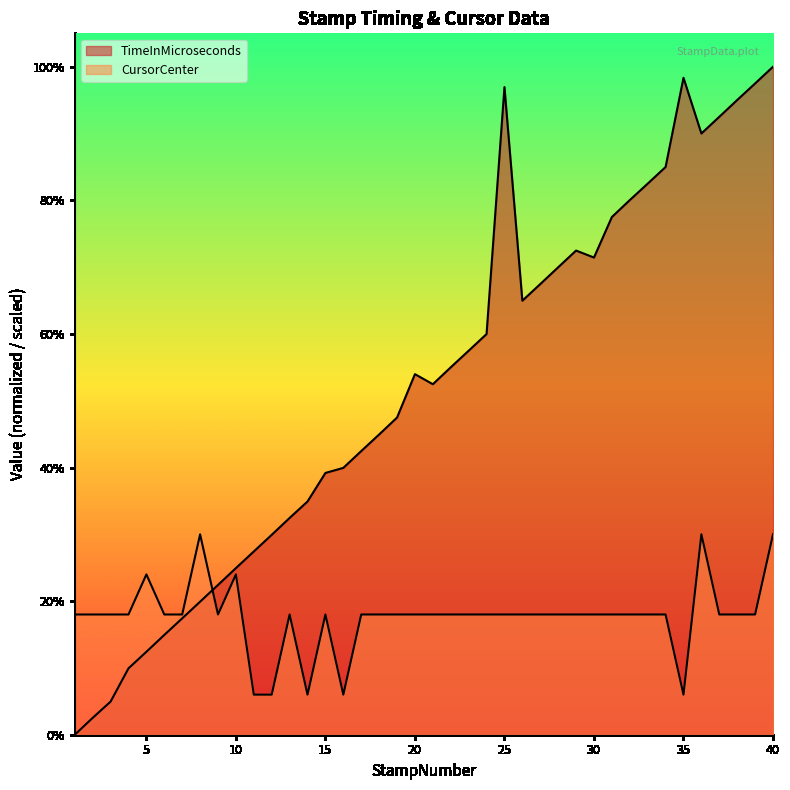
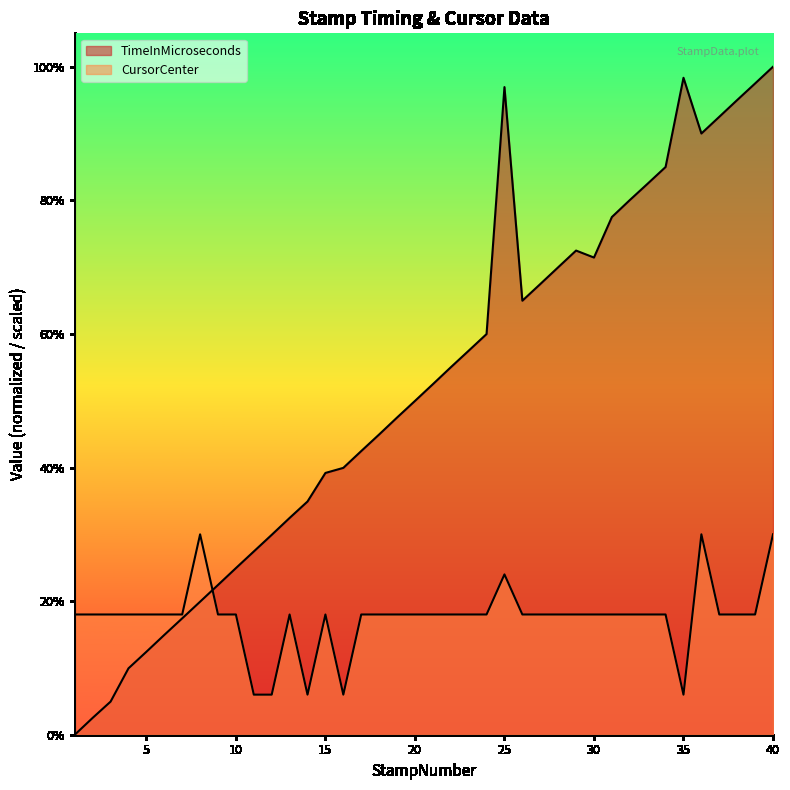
  {
    "TimeInMicroseconds": {
      "5": "12%",
      "10": "25%",
      "15": "39%",
-     "20": "54%",
+     "20": "50%",
      "25": "97%",
      "30": "71%",
      "35": "98%",
      "40": "100%"
    },
    "CursorCenter": {
-     "5": "24%",
-     "10": "24%",
+     "5": "18%",
+     "10": "18%",
      "15": "18%",
      "20": "18%",
-     "25": "18%",
+     "25": "24%",
      "30": "18%",
      "35": "6%",
      "40": "30%"
    }
  }
